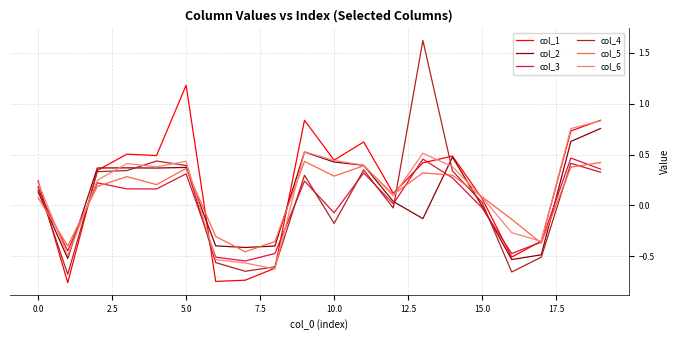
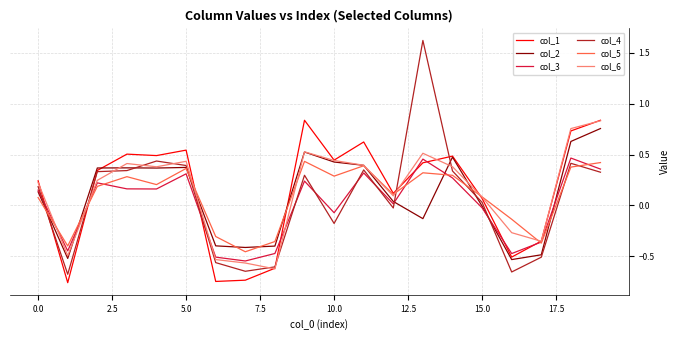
  {
    "col_1": {
-     "5.0": 1.18
+     "5.0": 0.54
    }
  }
